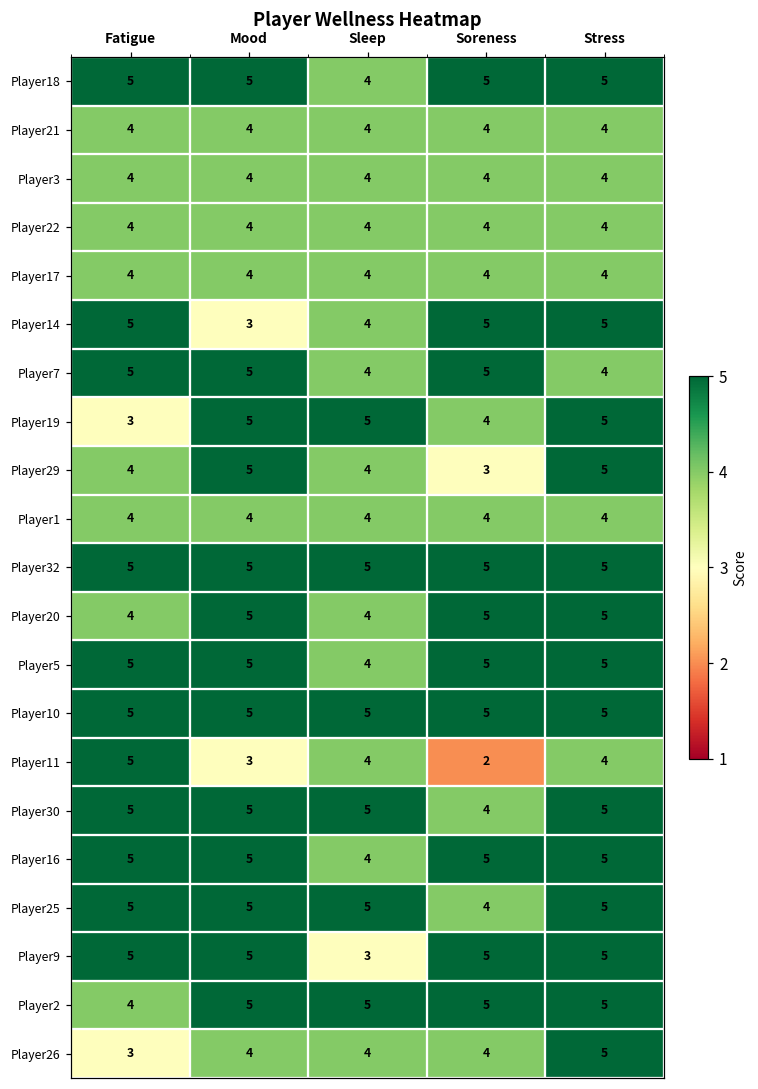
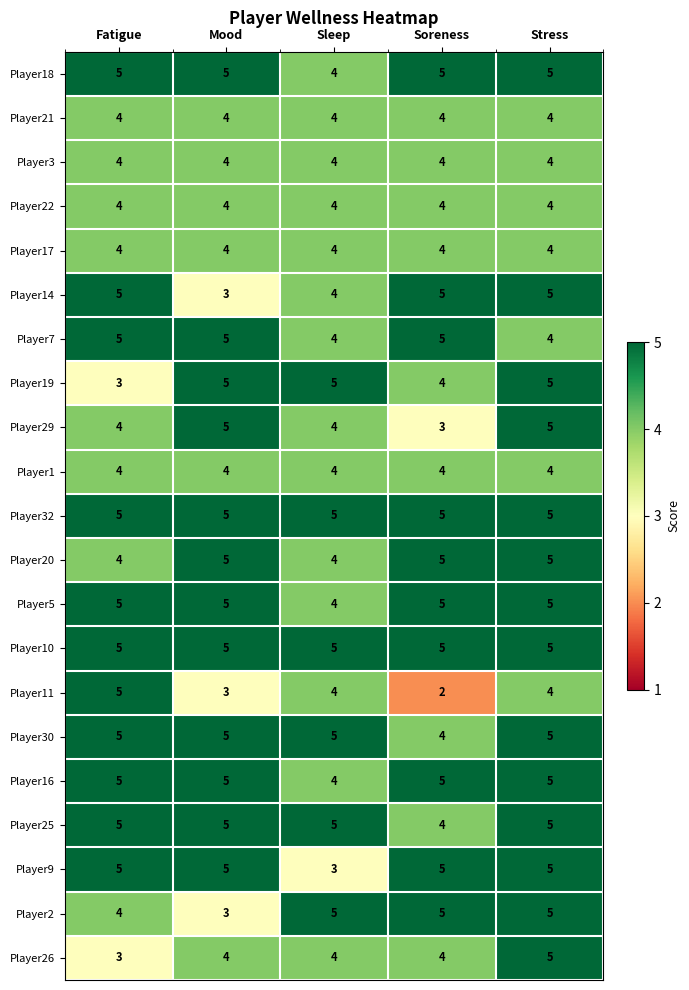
  {
    "Player18": {
      "Fatigue": 5,
      "Mood": 5,
      "Sleep": 4,
      "Soreness": 5,
      "Stress": 5
    },
    "Player21": {
      "Fatigue": 4,
      "Mood": 4,
      "Sleep": 4,
      "Soreness": 4,
      "Stress": 4
    },
    "Player3": {
      "Fatigue": 4,
      "Mood": 4,
      "Sleep": 4,
      "Soreness": 4,
      "Stress": 4
    },
    "Player22": {
      "Fatigue": 4,
      "Mood": 4,
      "Sleep": 4,
      "Soreness": 4,
      "Stress": 4
    },
    "Player17": {
      "Fatigue": 4,
      "Mood": 4,
      "Sleep": 4,
      "Soreness": 4,
      "Stress": 4
    },
    "Player14": {
      "Fatigue": 5,
      "Mood": 3,
      "Sleep": 4,
      "Soreness": 5,
      "Stress": 5
    },
    "Player7": {
      "Fatigue": 5,
      "Mood": 5,
      "Sleep": 4,
      "Soreness": 5,
      "Stress": 4
    },
    "Player19": {
      "Fatigue": 3,
      "Mood": 5,
      "Sleep": 5,
      "Soreness": 4,
      "Stress": 5
    },
    "Player29": {
      "Fatigue": 4,
      "Mood": 5,
      "Sleep": 4,
      "Soreness": 3,
      "Stress": 5
    },
    "Player1": {
      "Fatigue": 4,
      "Mood": 4,
      "Sleep": 4,
      "Soreness": 4,
      "Stress": 4
    },
    "Player32": {
      "Fatigue": 5,
      "Mood": 5,
      "Sleep": 5,
      "Soreness": 5,
      "Stress": 5
    },
    "Player20": {
      "Fatigue": 4,
      "Mood": 5,
      "Sleep": 4,
      "Soreness": 5,
      "Stress": 5
    },
    "Player5": {
      "Fatigue": 5,
      "Mood": 5,
      "Sleep": 4,
      "Soreness": 5,
      "Stress": 5
    },
    "Player10": {
      "Fatigue": 5,
      "Mood": 5,
      "Sleep": 5,
      "Soreness": 5,
      "Stress": 5
    },
    "Player11": {
      "Fatigue": 5,
      "Mood": 3,
      "Sleep": 4,
      "Soreness": 2,
      "Stress": 4
    },
    "Player30": {
      "Fatigue": 5,
      "Mood": 5,
      "Sleep": 5,
      "Soreness": 4,
      "Stress": 5
    },
    "Player16": {
      "Fatigue": 5,
      "Mood": 5,
      "Sleep": 4,
      "Soreness": 5,
      "Stress": 5
    },
    "Player25": {
      "Fatigue": 5,
      "Mood": 5,
      "Sleep": 5,
      "Soreness": 4,
      "Stress": 5
    },
    "Player9": {
      "Fatigue": 5,
      "Mood": 5,
      "Sleep": 3,
      "Soreness": 5,
      "Stress": 5
    },
    "Player2": {
      "Fatigue": 4,
-     "Mood": 5,
+     "Mood": 3,
      "Sleep": 5,
      "Soreness": 5,
      "Stress": 5
    },
    "Player26": {
      "Fatigue": 3,
      "Mood": 4,
      "Sleep": 4,
      "Soreness": 4,
      "Stress": 5
    }
  }
